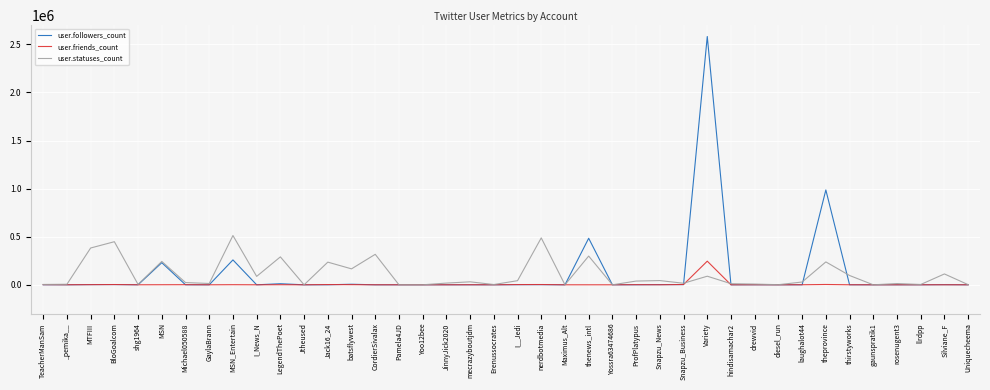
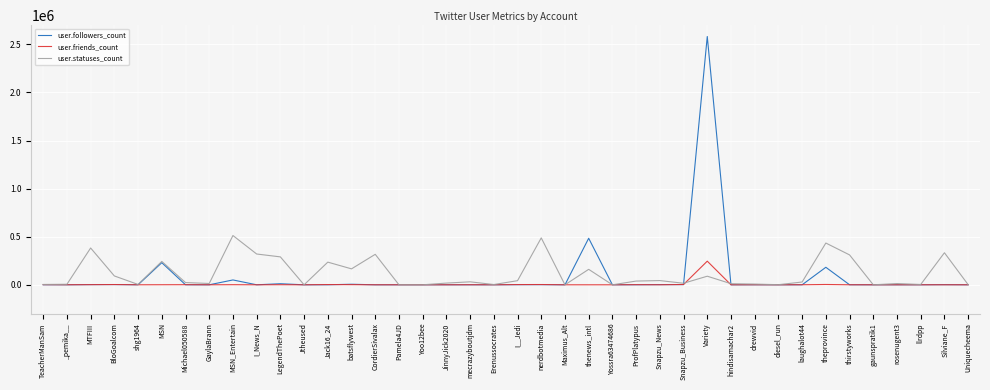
  {
    "user.followers_count": {
-     "MSN_Entertain": 300000,
+     "MSN_Entertain": 100000,
      "thenews_intl": 500000,
      "Variety": 2600000,
-     "theprovince": 1000000
+     "theprovince": 200000
    },
    "user.friends_count": {
      "MSN": 0,
      "MSN_Entertain": 0,
      "thenews_intl": 0,
      "Variety": 200000,
      "theprovince": 0
    },
    "user.statuses_count": {
      "MTFIII": 400000,
-     "BloGoalcom": 400000,
+     "BloGoalcom": 100000,
      "MSN_Entertain": 500000,
-     "I_News_N": 100000,
+     "I_News_N": 300000,
      "LegendThePoet": 300000,
      "Jack16_24": 200000,
      "batsflywest": 200000,
      "CordierSivalax": 300000,
      "mecrazyboutjdm": 0,
      "I__Jedi": 0,
      "nerdbotmedia": 500000,
-     "thenews_intl": 300000,
+     "thenews_intl": 200000,
      "ProfPlatypus": 0,
      "Snapzu_News": 0,
      "Variety": 100000,
      "laughalot44": 0,
-     "theprovince": 200000,
-     "thirstyworks": 100000,
-     "Silviane_F": 100000
+     "theprovince": 400000,
+     "thirstyworks": 300000,
+     "Silviane_F": 300000
    }
  }
